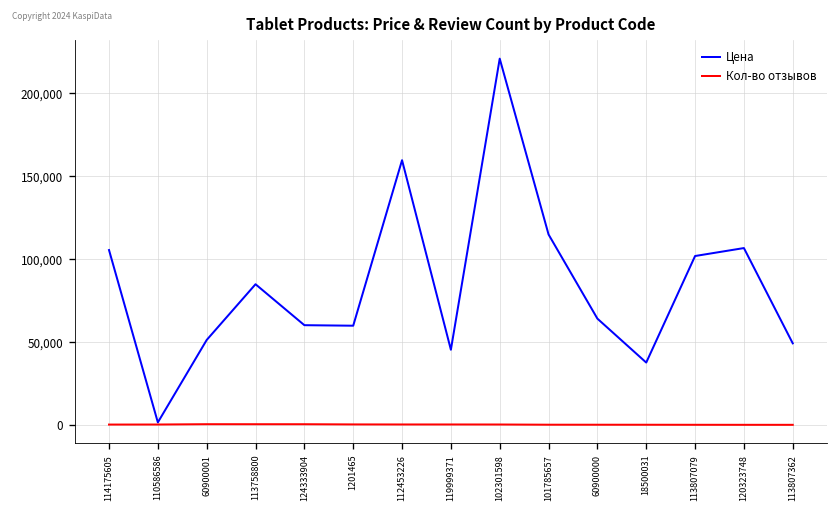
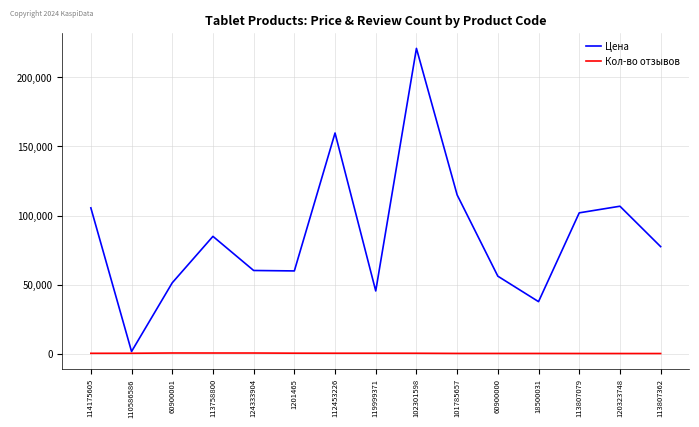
  {
    "Цена": {
      "114175605": "106,000",
      "60900001": "51,000",
      "113758800": "85,000",
      "124333904": "60,000",
      "1201465": "60,000",
      "112453226": "160,000",
      "119999371": "46,000",
      "102301598": "221,000",
      "101785657": "115,000",
-     "60900000": "64,000",
+     "60900000": "56,000",
      "18500031": "38,000",
      "113807079": "102,000",
      "120323748": "107,000",
-     "113807362": "49,000"
+     "113807362": "78,000"
    },
    "Кол-во отзывов": {
      "114175605": "0",
      "60900001": "1,000",
      "113758800": "1,000",
      "124333904": "1,000",
      "1201465": "0",
      "112453226": "0",
      "119999371": "0",
      "102301598": "0",
      "101785657": "0",
      "60900000": "0",
      "18500031": "0",
      "113807079": "0",
      "120323748": "0",
      "113807362": "0"
    }
  }
